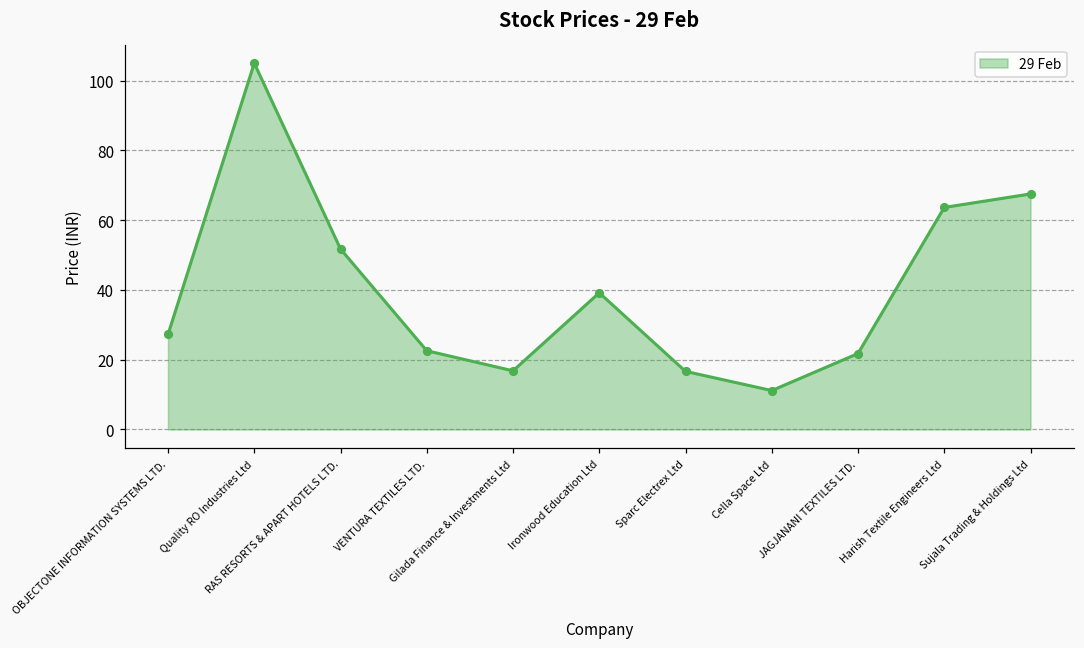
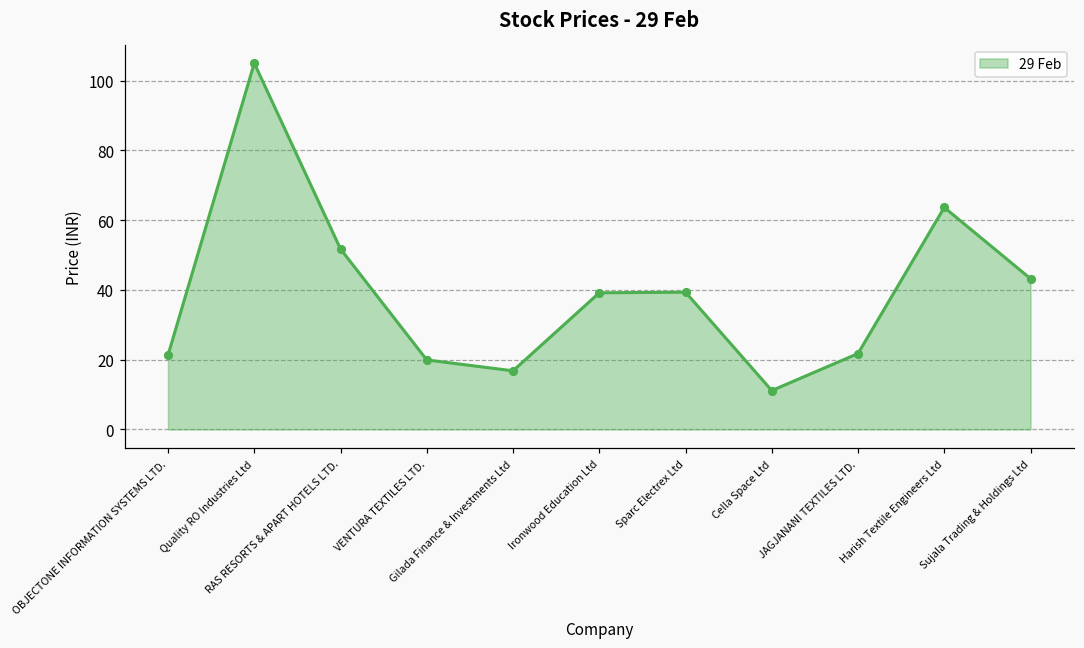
  {
-   "OBJECTONE INFORMATION SYSTEMS LTD.": 27,
+   "OBJECTONE INFORMATION SYSTEMS LTD.": 21,
    "Quality RO Industries Ltd": 105,
    "RAS RESORTS & APART HOTELS LTD.": 52,
-   "VENTURA TEXTILES LTD.": 23,
+   "VENTURA TEXTILES LTD.": 20,
    "Gilada Finance & Investments Ltd": 17,
    "Ironwood Education Ltd": 39,
-   "Sparc Electrex Ltd": 17,
+   "Sparc Electrex Ltd": 39,
    "Cella Space Ltd": 11,
    "JAGJANANI TEXTILES LTD.": 22,
    "Harish Textile Engineers Ltd": 64,
-   "Sujala Trading & Holdings Ltd": 68
+   "Sujala Trading & Holdings Ltd": 43
  }
